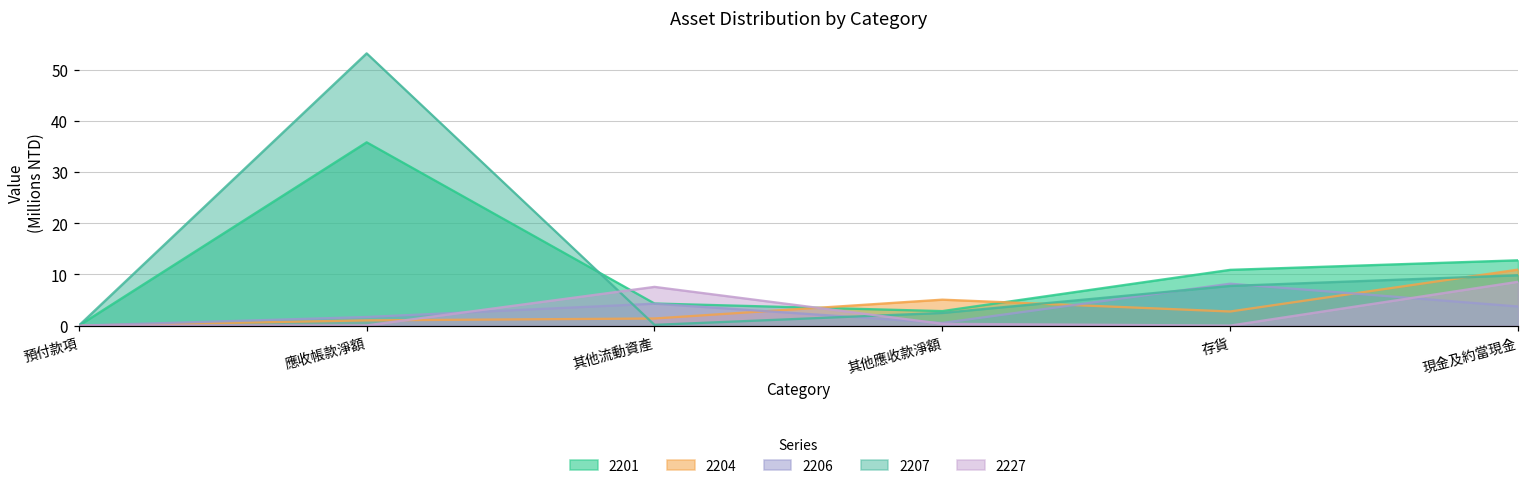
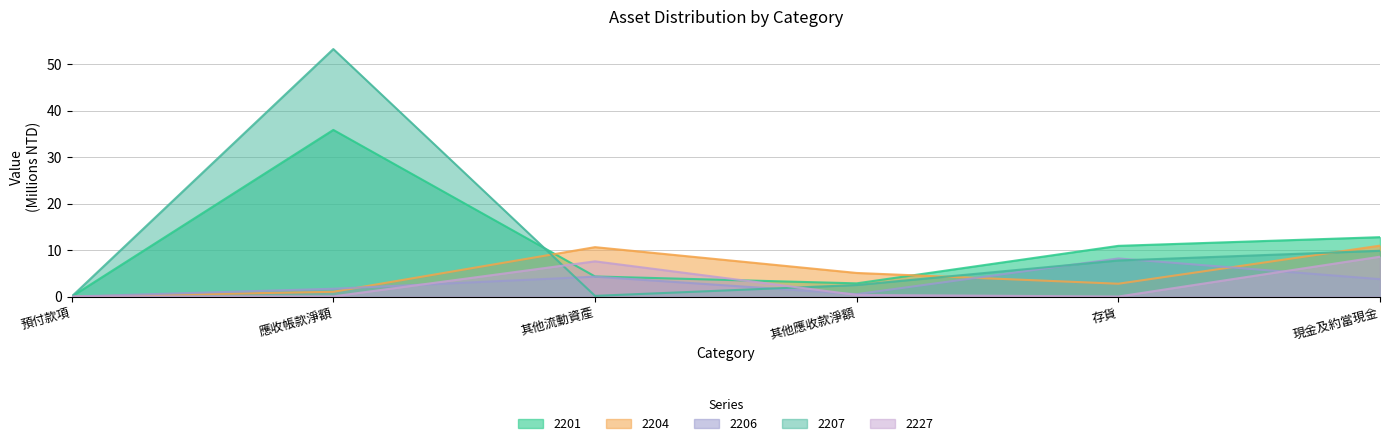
  {
    "2204": {
      "應收帳款淨額": 1,
-     "其他流動資產": 1,
+     "其他流動資產": 11,
      "其他應收款淨額": 5,
      "存貨": 3,
      "現金及約當現金": 11
    }
  }
